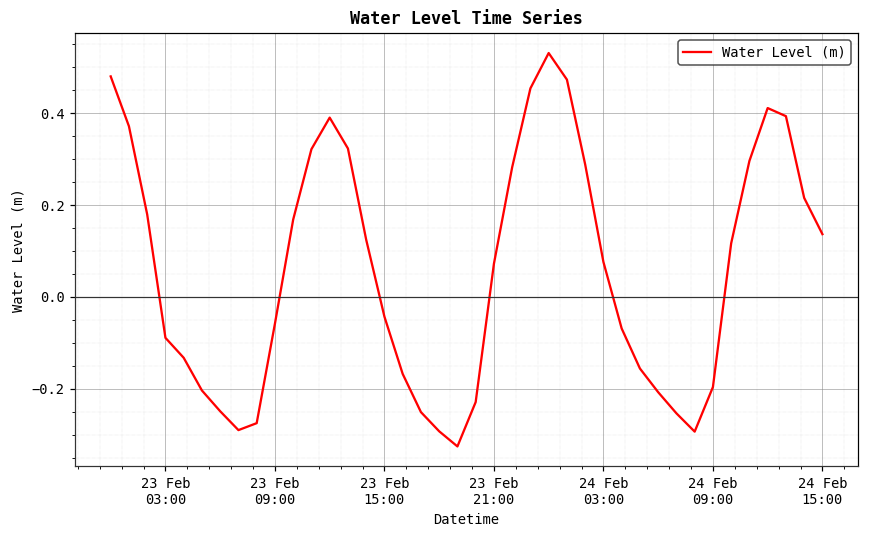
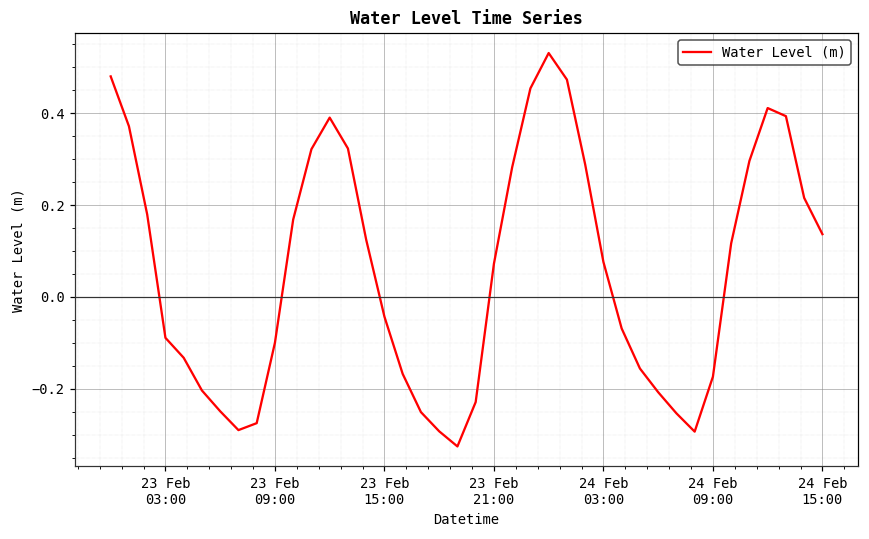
  {
    "23 Feb 03:00": -0.09,
-   "23 Feb 09:00": -0.06,
+   "23 Feb 09:00": -0.10,
    "23 Feb 15:00": -0.04,
    "23 Feb 21:00": 0.07,
    "24 Feb 03:00": 0.08,
-   "24 Feb 09:00": -0.20,
+   "24 Feb 09:00": -0.17,
    "24 Feb 15:00": 0.14
  }
